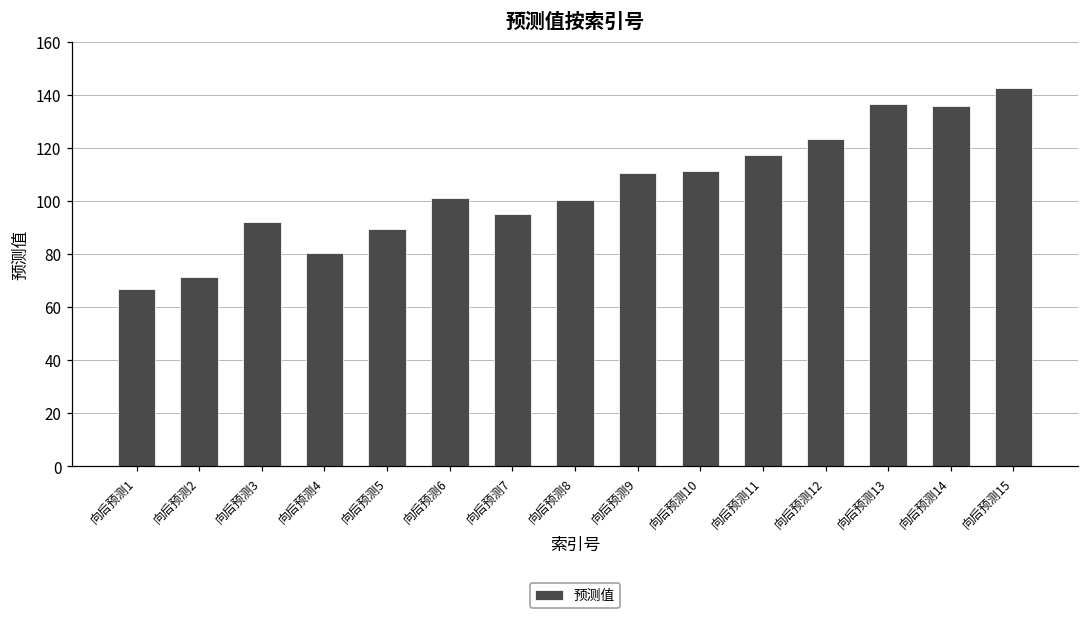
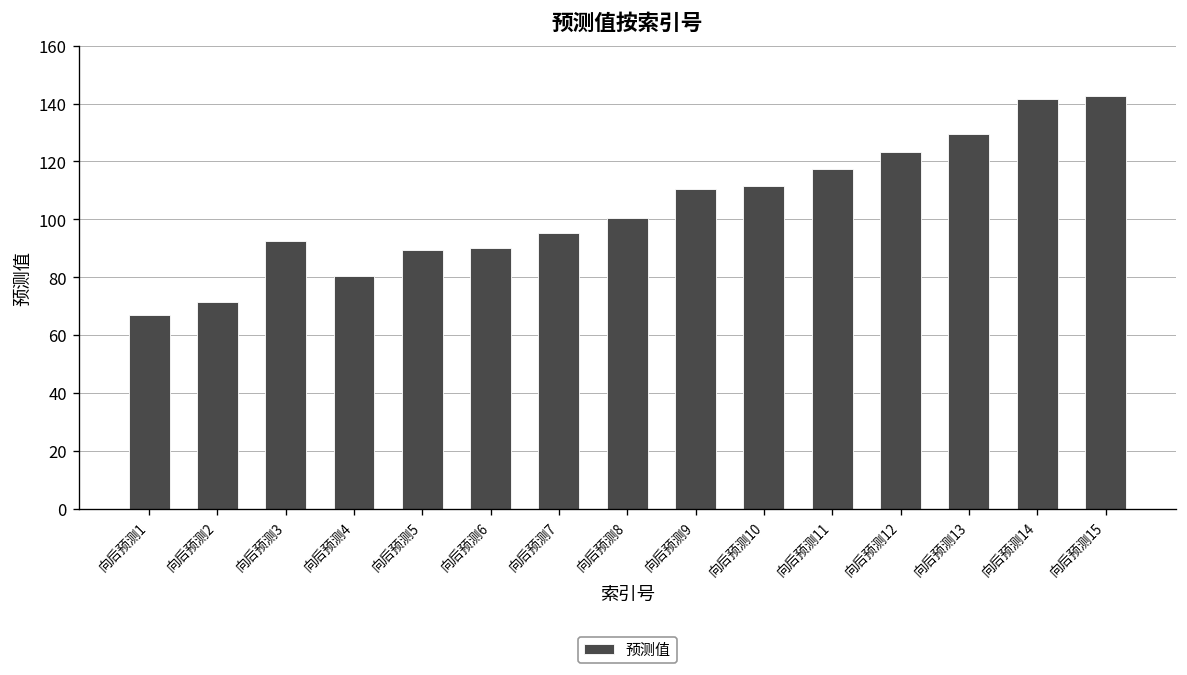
  {
    "向后预测1": 67,
    "向后预测2": 71,
    "向后预测3": 92,
    "向后预测4": 80,
    "向后预测5": 89,
-   "向后预测6": 101,
+   "向后预测6": 90,
    "向后预测7": 95,
    "向后预测8": 101,
    "向后预测9": 111,
    "向后预测10": 112,
    "向后预测11": 117,
    "向后预测12": 123,
-   "向后预测13": 137,
-   "向后预测14": 136,
+   "向后预测13": 130,
+   "向后预测14": 142,
    "向后预测15": 143
  }
